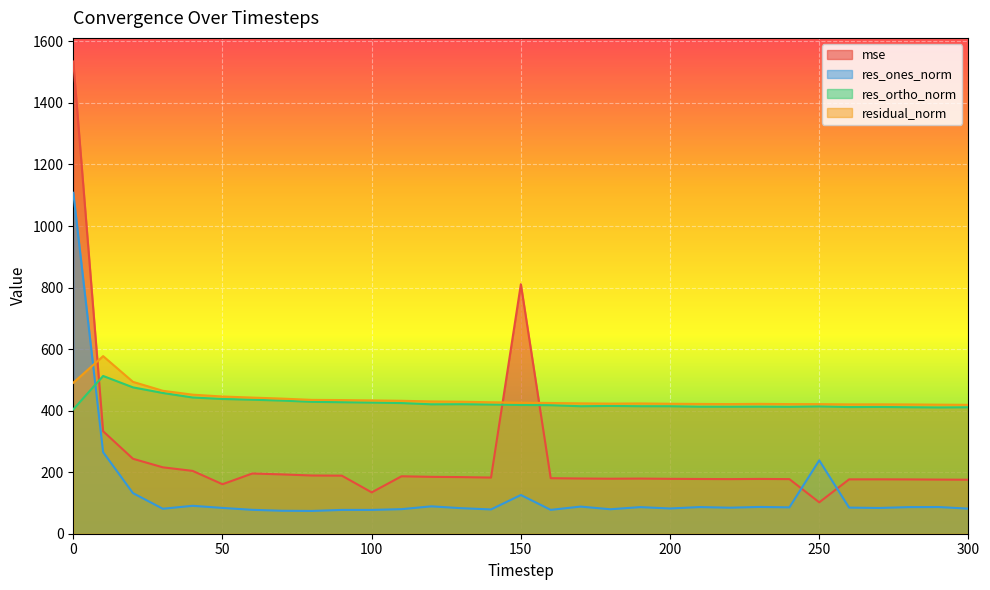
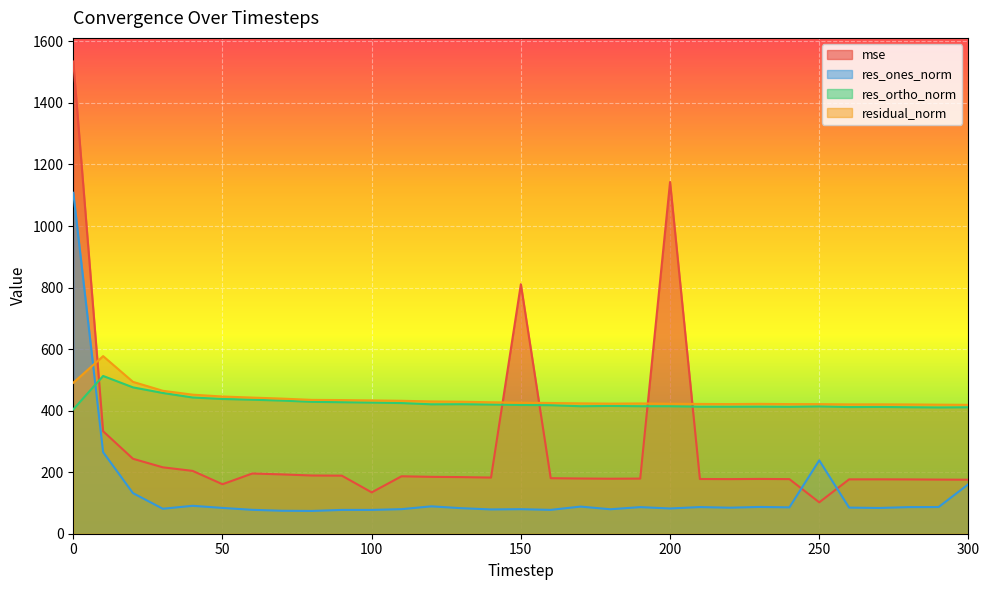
  {
    "mse": {
      "0": 1530,
      "50": 160,
      "100": 130,
      "150": 810,
-     "200": 180,
+     "200": 1140,
      "250": 100,
      "300": 180
    },
    "res_ones_norm": {
      "0": 1110,
      "50": 80,
      "100": 80,
-     "150": 130,
+     "150": 80,
      "200": 80,
      "250": 240,
-     "300": 80
+     "300": 160
    },
    "res_ortho_norm": {
      "0": 400
    },
    "residual_norm": {
      "0": 490
    }
  }
